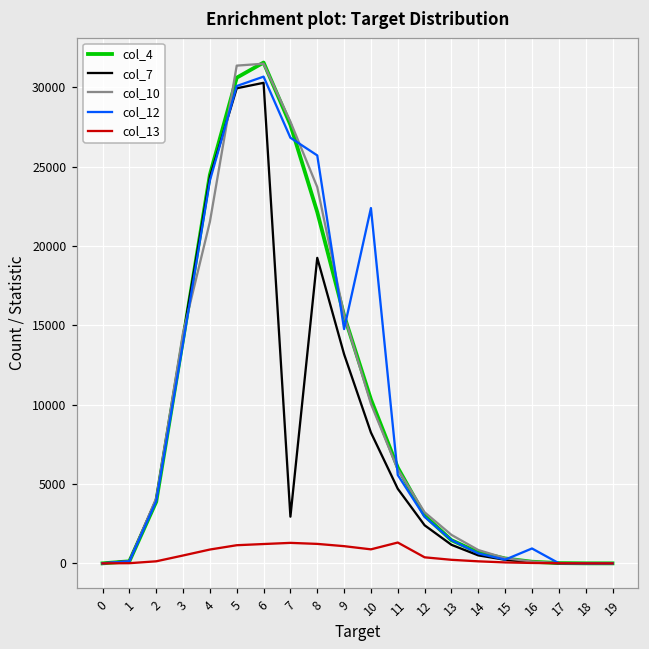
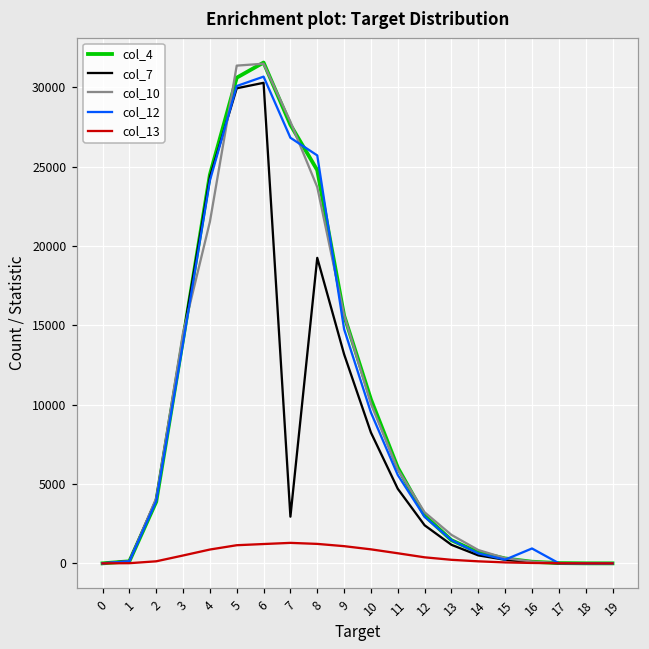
  {
    "col_4": {
      "5": 30600,
      "7": 27600,
-     "8": 22100,
+     "8": 24800,
      "10": 10300
    },
    "col_7": {
      "6": 30300,
      "7": 2900,
      "8": 19300,
      "9": 13200,
      "10": 8200,
      "11": 4700,
      "12": 2400,
      "13": 1200
    },
    "col_10": {
      "3": 14500,
      "4": 21500,
      "5": 31400,
      "7": 27800,
      "8": 23700,
      "10": 10100,
      "12": 3200,
      "13": 1800
    },
    "col_12": {
      "3": 13900,
      "4": 24100,
      "6": 30700,
      "7": 26800,
      "8": 25700,
      "9": 14800,
-     "10": 22400,
+     "10": 9500,
      "11": 5600,
      "16": 900
    },
    "col_13": {
      "2": 100,
      "3": 500,
      "4": 900,
      "5": 1100,
      "6": 1200,
      "7": 1300,
      "8": 1200,
      "9": 1100,
      "10": 900,
-     "11": 1300,
+     "11": 600,
      "12": 400,
      "13": 200,
      "14": 100
    }
  }
